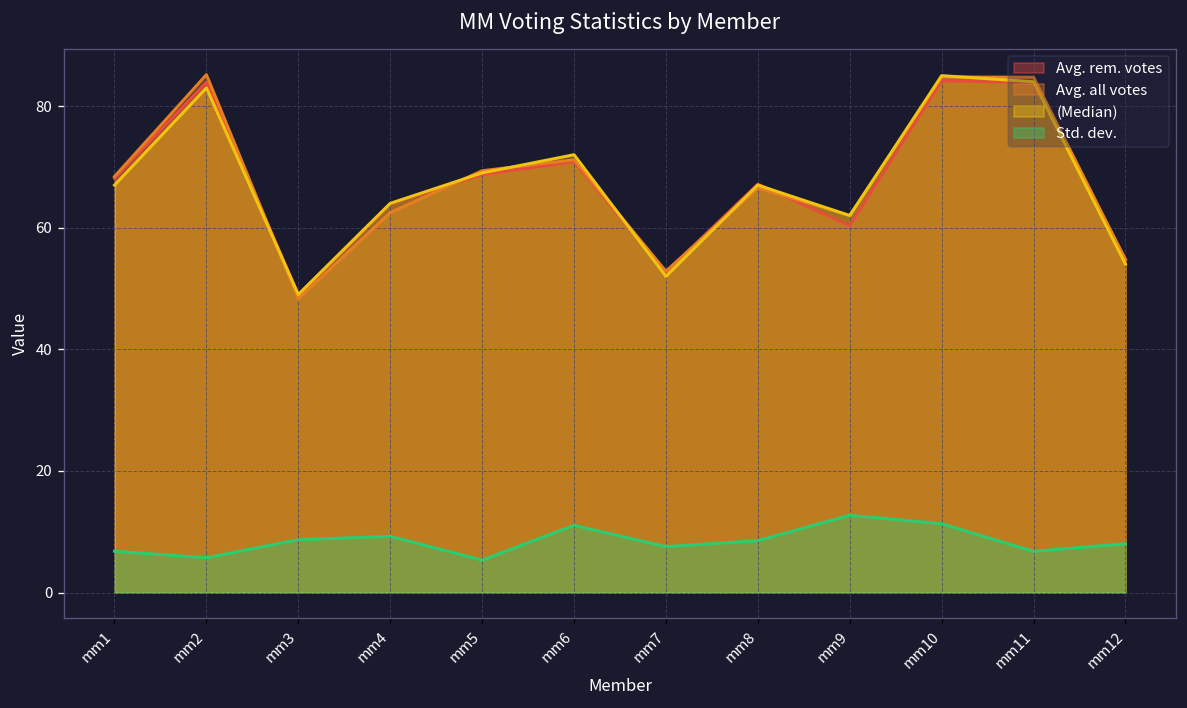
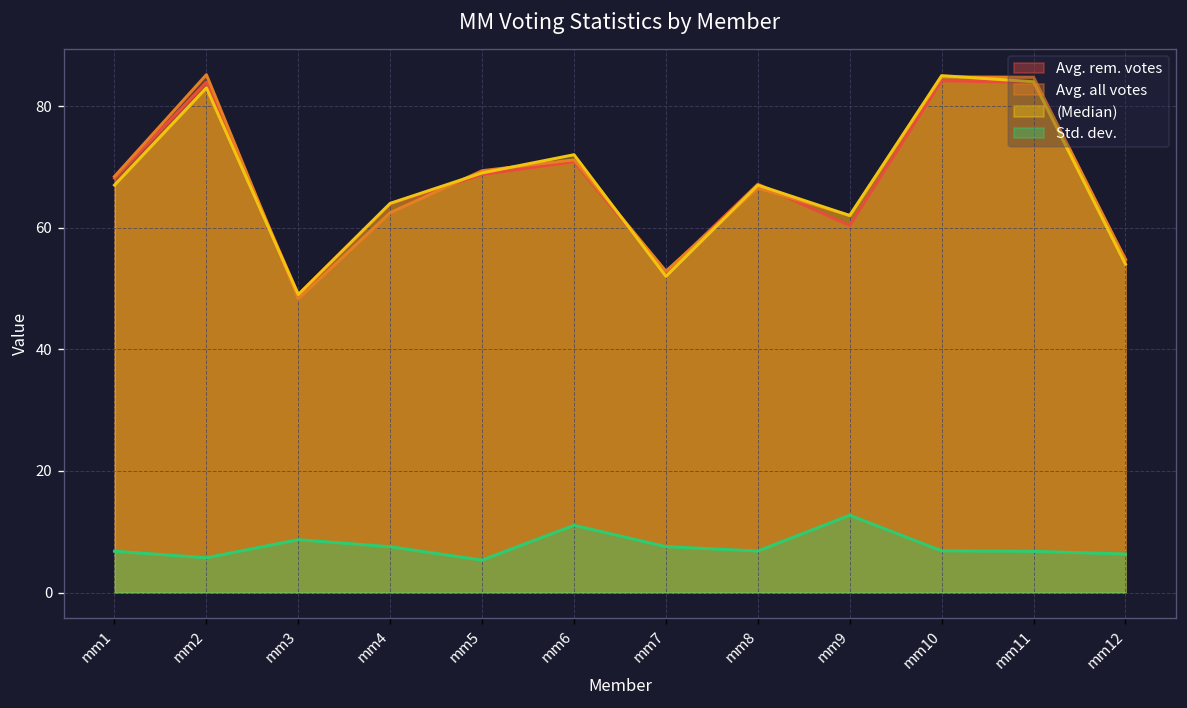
  {
    "Std. dev.": {
      "mm1": 7,
      "mm2": 6,
      "mm3": 9,
-     "mm4": 9,
+     "mm4": 8,
      "mm5": 5,
      "mm6": 11,
      "mm7": 8,
-     "mm8": 9,
+     "mm8": 7,
      "mm9": 13,
-     "mm10": 11,
+     "mm10": 7,
      "mm11": 7,
-     "mm12": 8
+     "mm12": 6
    }
  }
